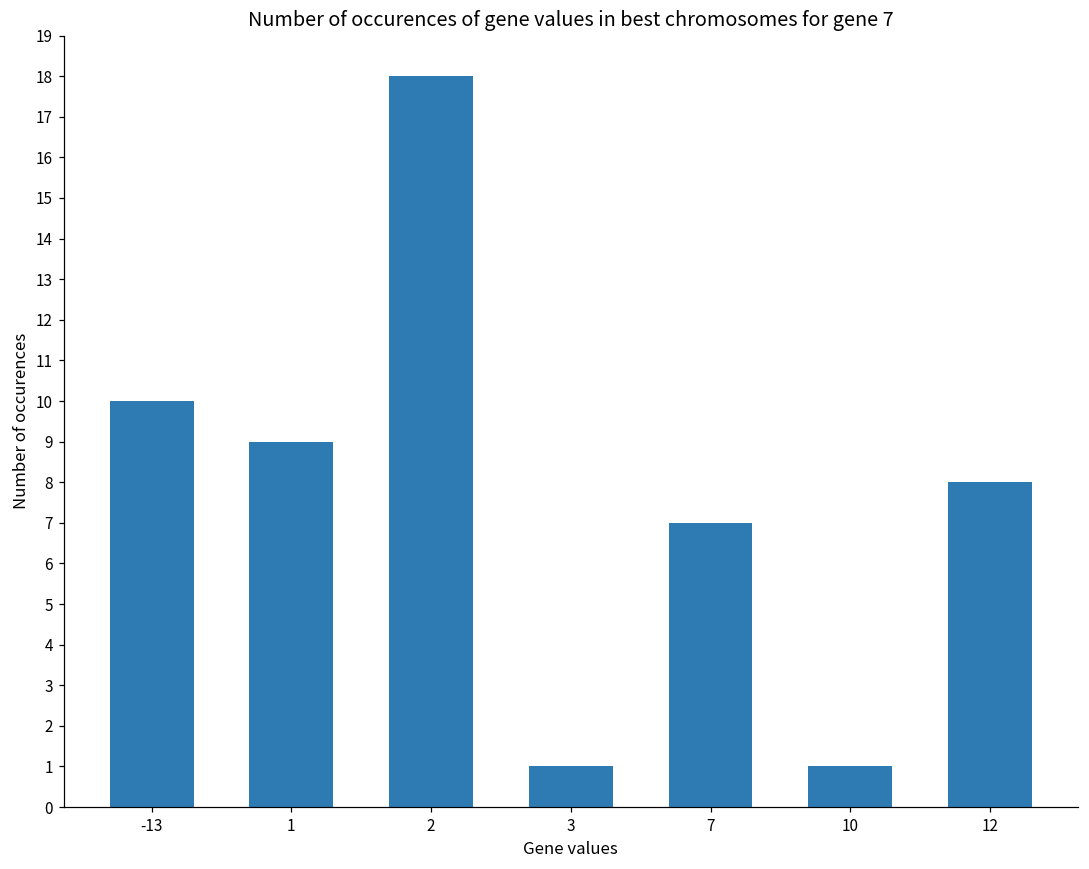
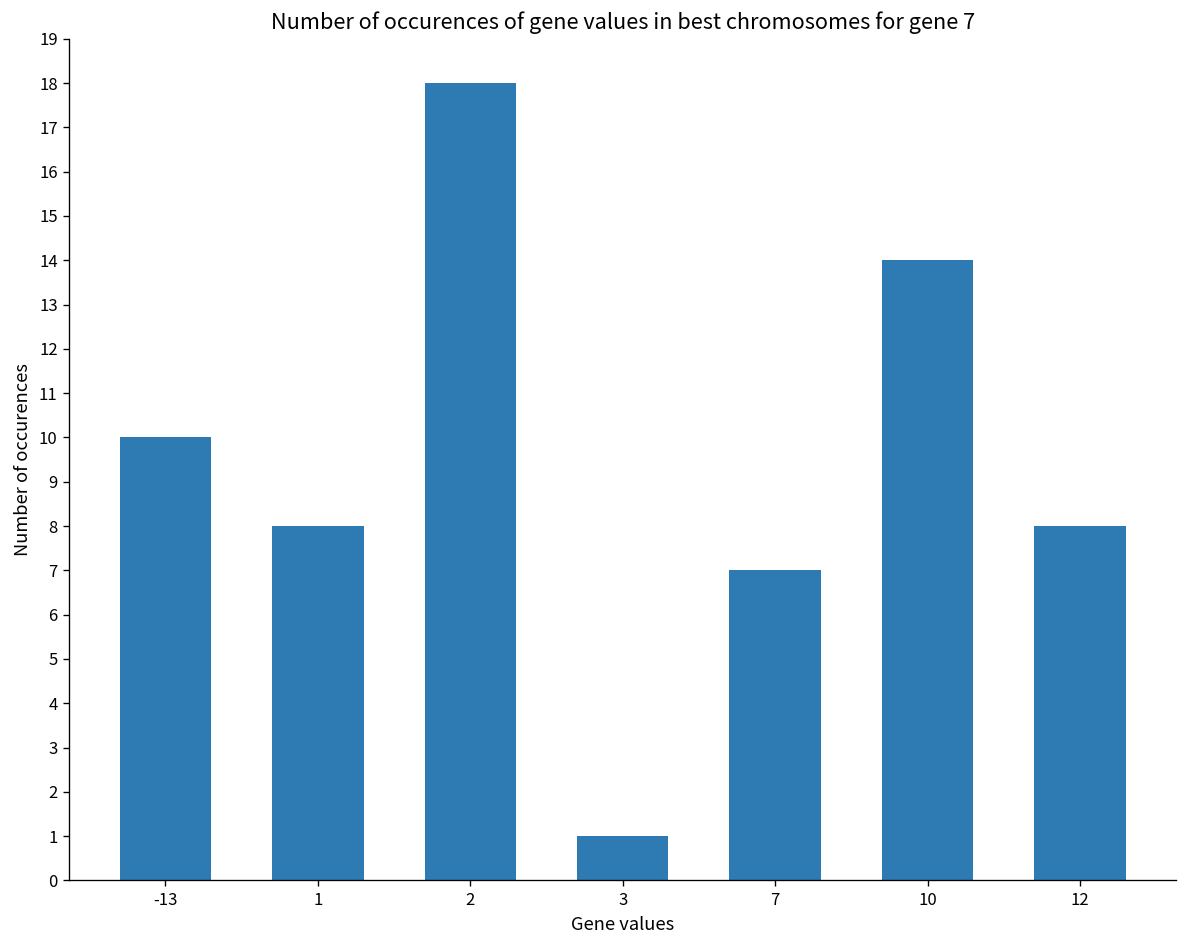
  {
    "-13": 10,
-   "1": 9,
+   "1": 8,
    "2": 18,
    "3": 1,
    "7": 7,
-   "10": 1,
+   "10": 14,
    "12": 8
  }
